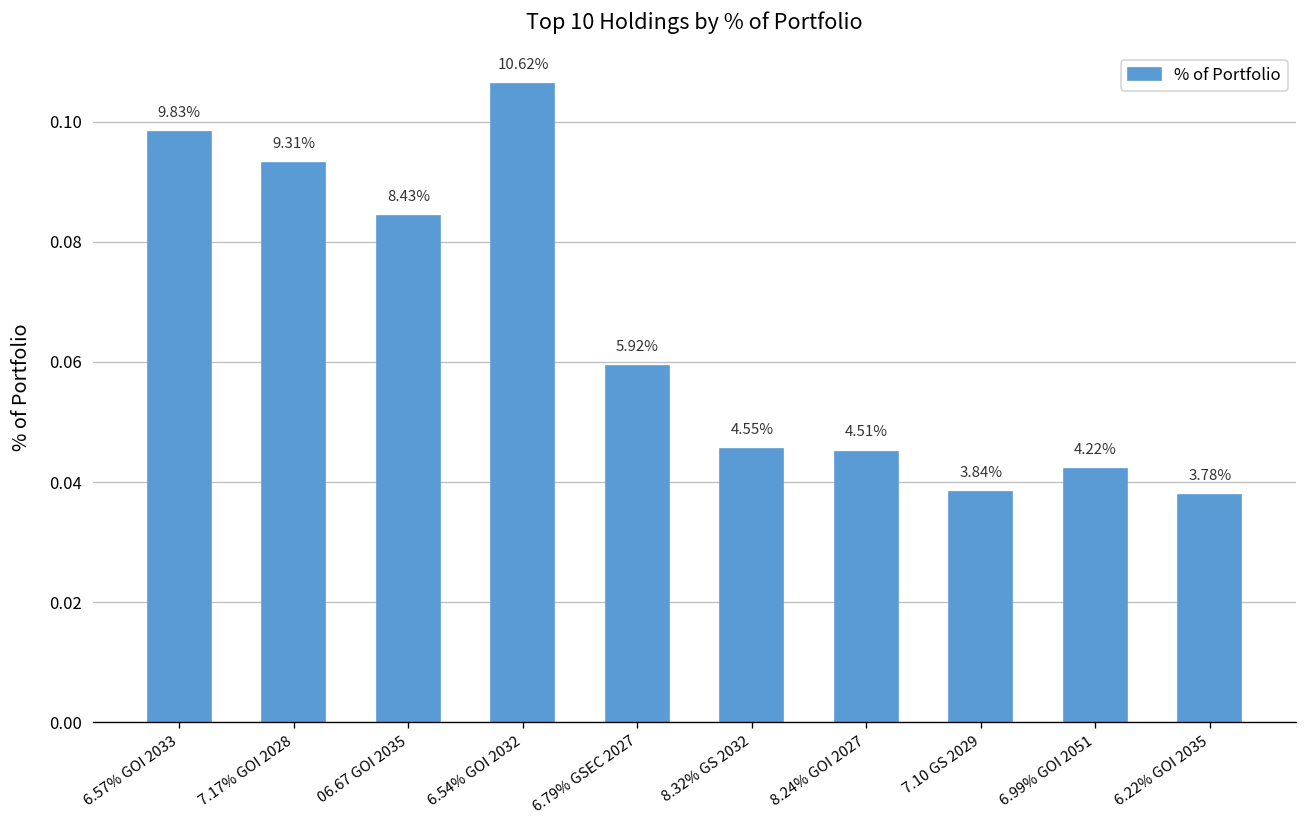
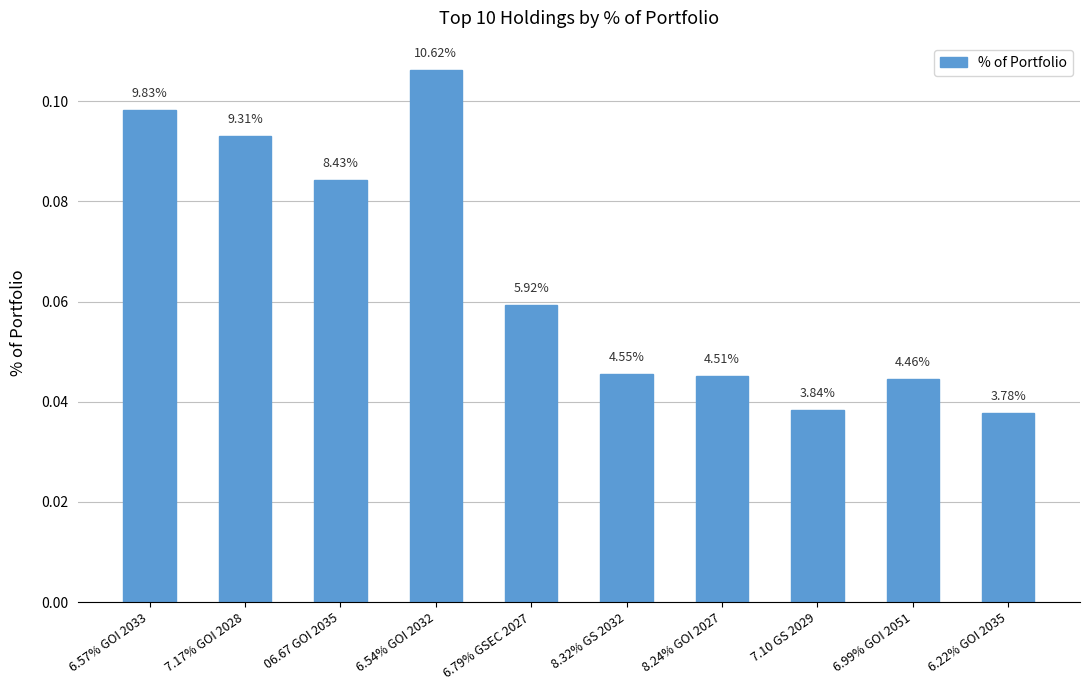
  {
    "6.57% GOI 2033": "9.83%",
    "7.17% GOI 2028": "9.31%",
    "06.67 GOI 2035": "8.43%",
    "6.54% GOI 2032": "10.62%",
    "6.79% GSEC 2027": "5.92%",
    "8.32% GS 2032": "4.55%",
    "8.24% GOI 2027": "4.51%",
    "7.10 GS 2029": "3.84%",
-   "6.99% GOI 2051": "4.22%",
+   "6.99% GOI 2051": "4.46%",
    "6.22% GOI 2035": "3.78%"
  }
